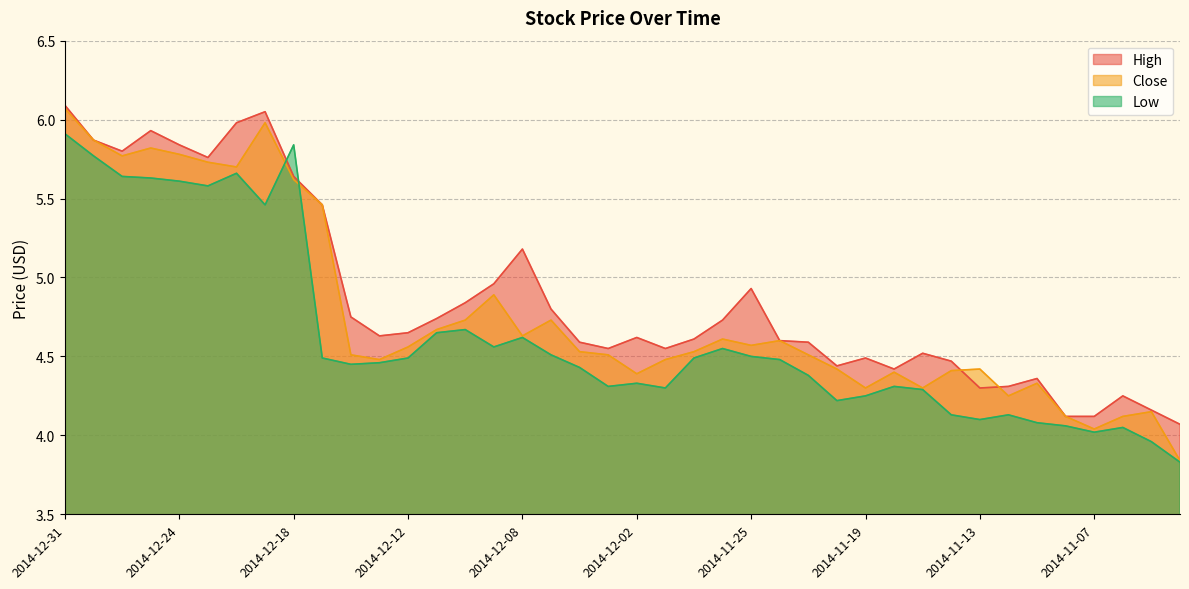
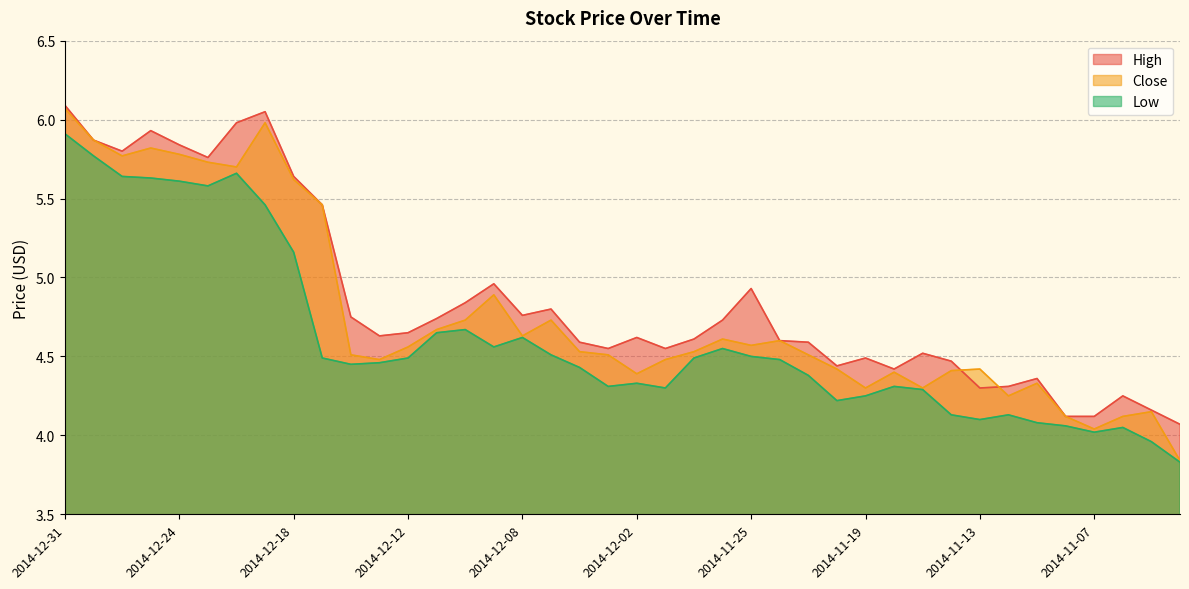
  {
    "High": {
      "2014-12-31": 6.09,
      "2014-12-24": 5.84,
      "2014-12-18": 5.64,
      "2014-12-12": 4.65,
-     "2014-12-08": 5.18,
+     "2014-12-08": 4.76,
      "2014-12-02": 4.62,
      "2014-11-25": 4.93,
      "2014-11-19": 4.49,
      "2014-11-13": 4.30,
      "2014-11-07": 4.12
    },
    "Close": {
      "2014-12-31": 6.07,
      "2014-12-24": 5.78,
      "2014-12-18": 5.62,
      "2014-12-12": 4.56,
      "2014-12-02": 4.39,
      "2014-11-25": 4.57,
      "2014-11-19": 4.30,
      "2014-11-13": 4.42,
      "2014-11-07": 4.04
    },
    "Low": {
      "2014-12-31": 5.91,
      "2014-12-24": 5.61,
-     "2014-12-18": 5.84,
+     "2014-12-18": 5.16,
      "2014-12-12": 4.49,
      "2014-12-02": 4.33,
      "2014-11-25": 4.50,
      "2014-11-19": 4.25,
      "2014-11-13": 4.10,
      "2014-11-07": 4.02
    }
  }
